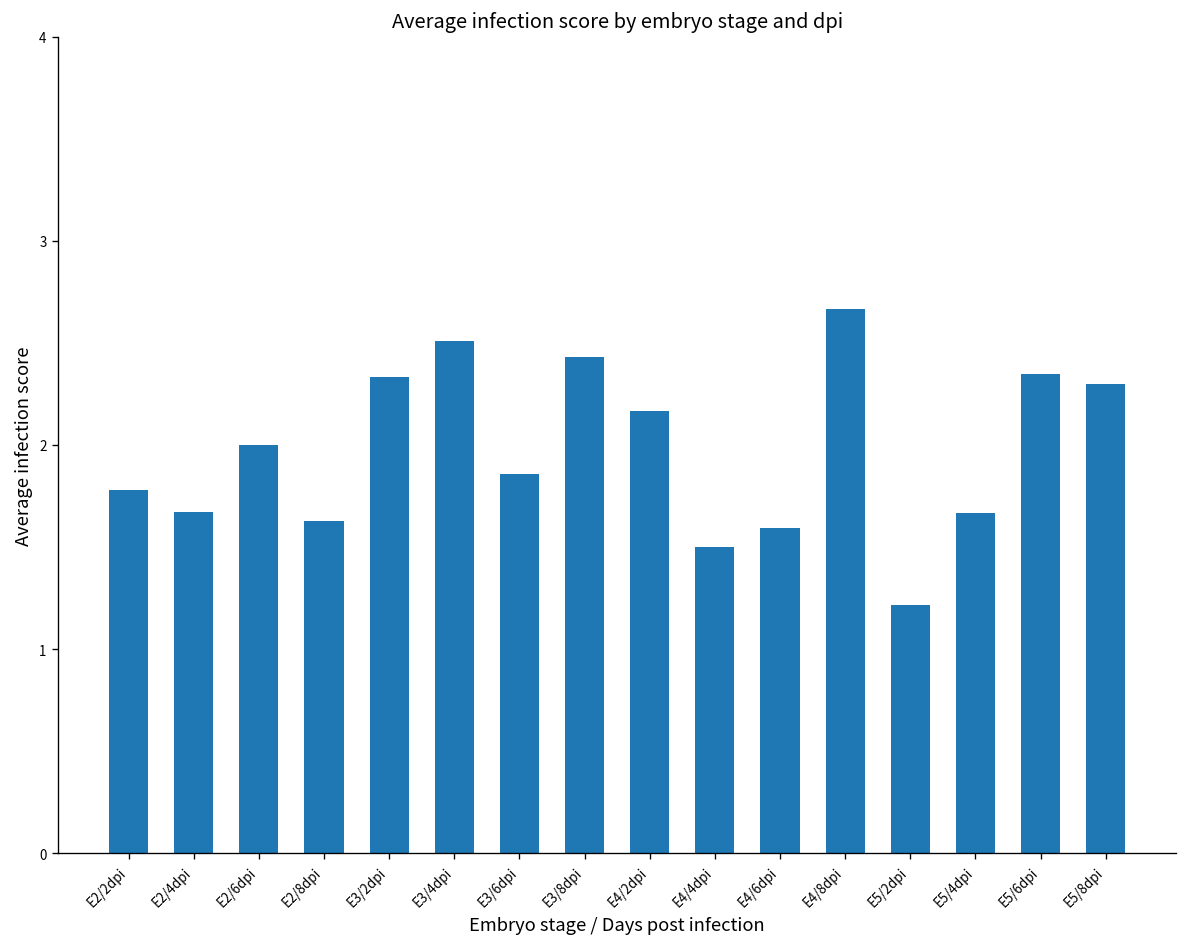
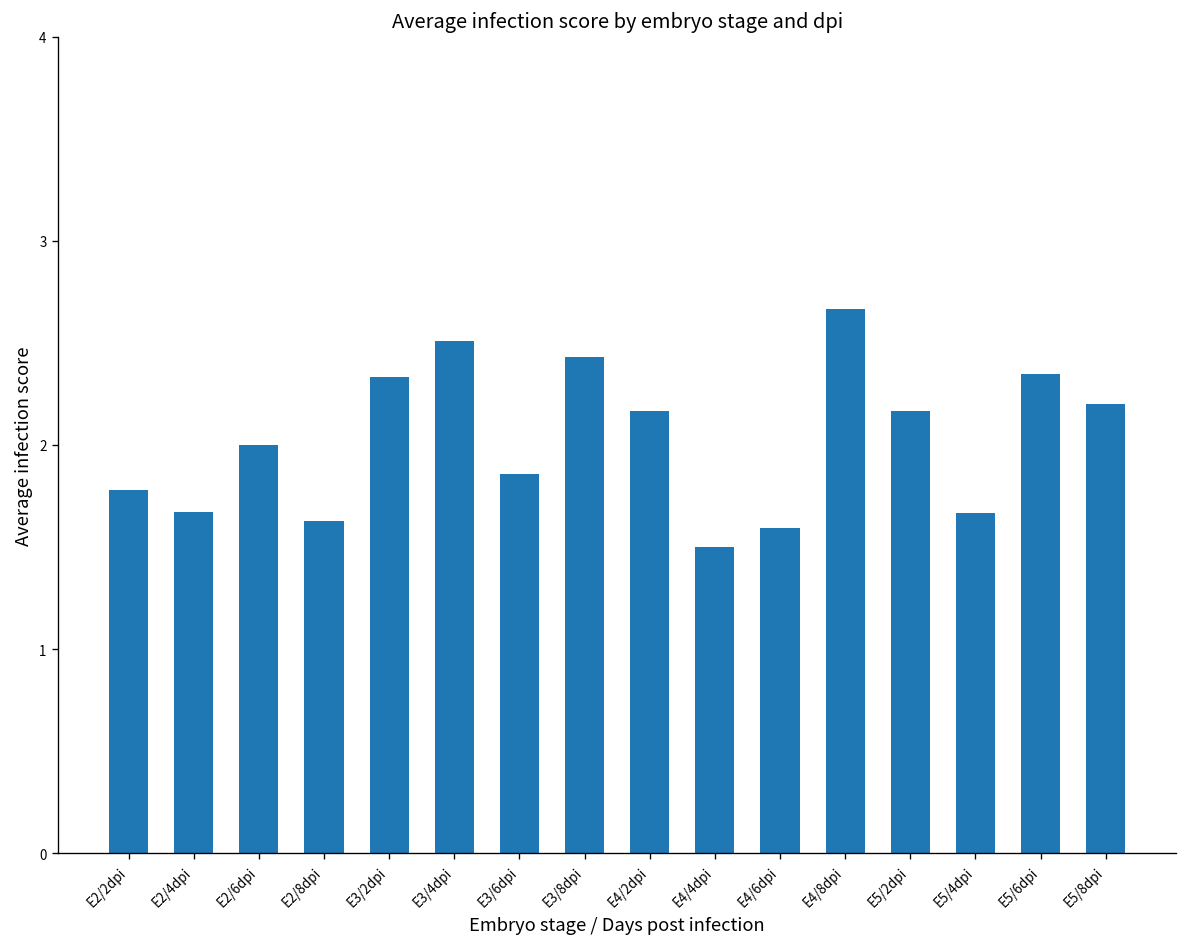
  {
    "E2/2dpi": 1.78,
    "E2/4dpi": 1.67,
    "E2/6dpi": 2.00,
    "E2/8dpi": 1.63,
    "E3/2dpi": 2.33,
    "E3/4dpi": 2.51,
    "E3/6dpi": 1.86,
    "E3/8dpi": 2.43,
    "E4/2dpi": 2.17,
    "E4/4dpi": 1.50,
    "E4/6dpi": 1.60,
    "E4/8dpi": 2.67,
-   "E5/2dpi": 1.22,
+   "E5/2dpi": 2.17,
    "E5/4dpi": 1.67,
    "E5/6dpi": 2.35,
-   "E5/8dpi": 2.3
+   "E5/8dpi": 2.2
  }
